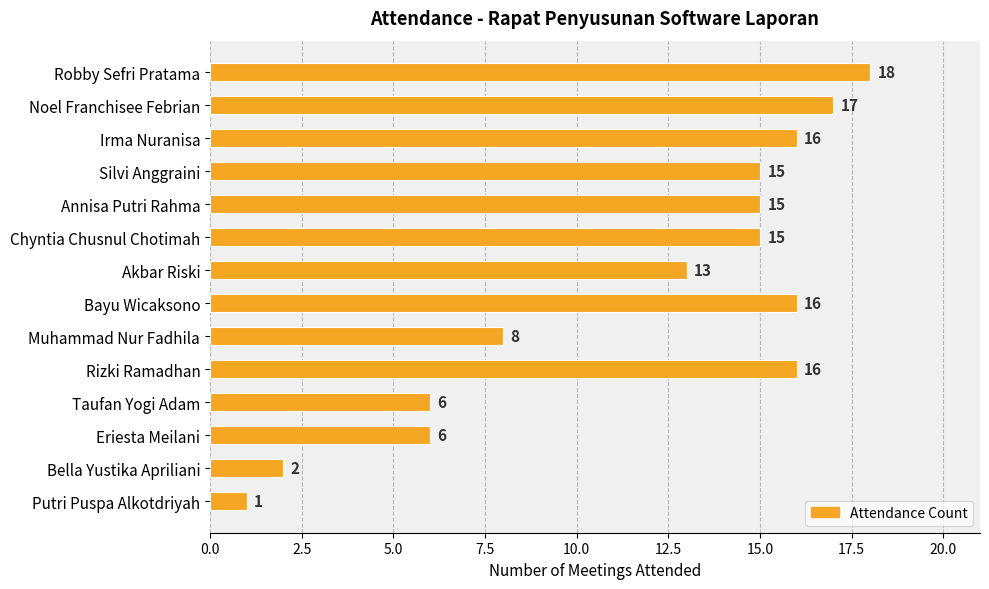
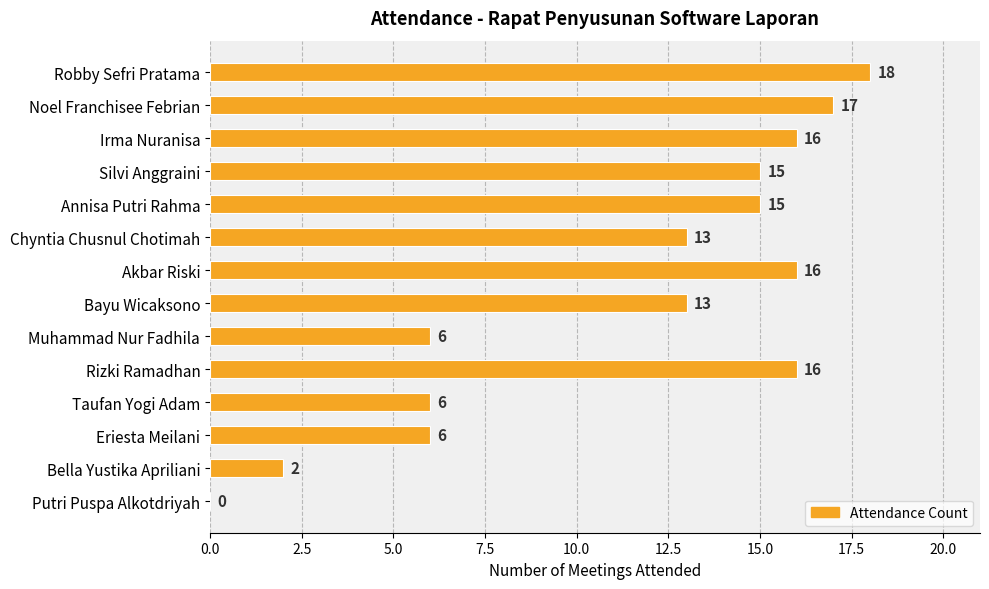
  {
    "Robby Sefri Pratama": 18,
    "Noel Franchisee Febrian": 17,
    "Irma Nuranisa": 16,
    "Silvi Anggraini": 15,
    "Annisa Putri Rahma": 15,
-   "Chyntia Chusnul Chotimah": 15,
-   "Akbar Riski": 13,
-   "Bayu Wicaksono": 16,
-   "Muhammad Nur Fadhila": 8,
+   "Chyntia Chusnul Chotimah": 13,
+   "Akbar Riski": 16,
+   "Bayu Wicaksono": 13,
+   "Muhammad Nur Fadhila": 6,
    "Rizki Ramadhan": 16,
    "Taufan Yogi Adam": 6,
    "Eriesta Meilani": 6,
    "Bella Yustika Apriliani": 2,
-   "Putri Puspa Alkotdriyah": 1
+   "Putri Puspa Alkotdriyah": 0
  }
